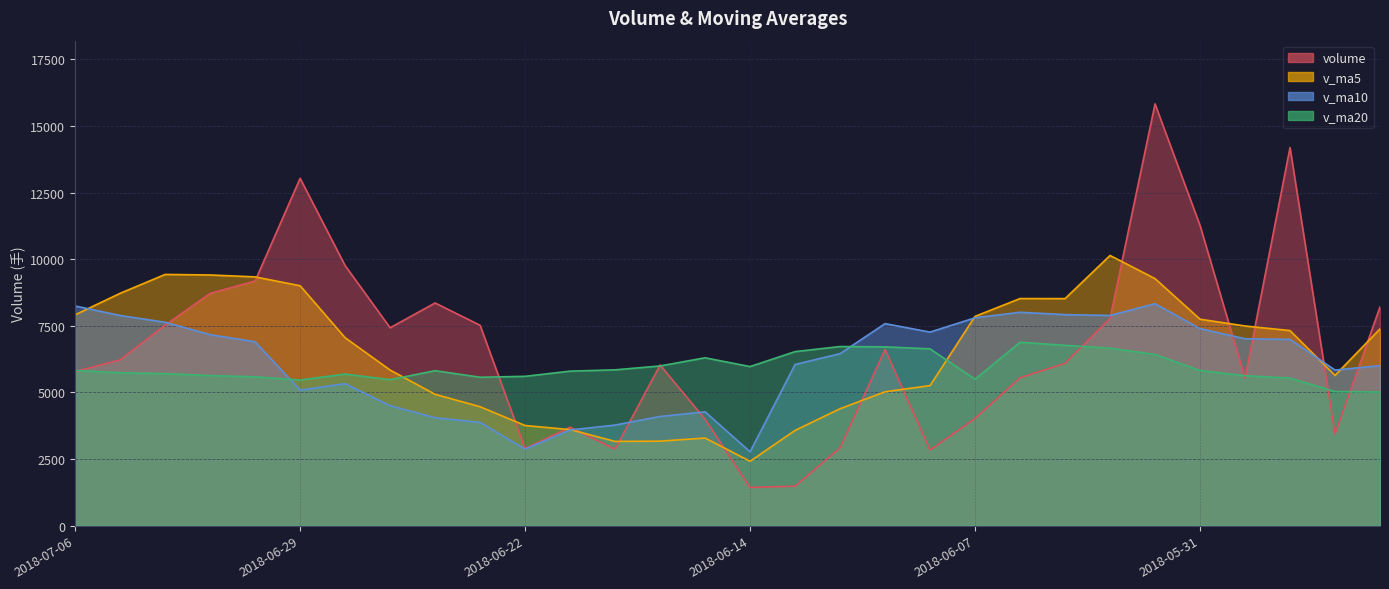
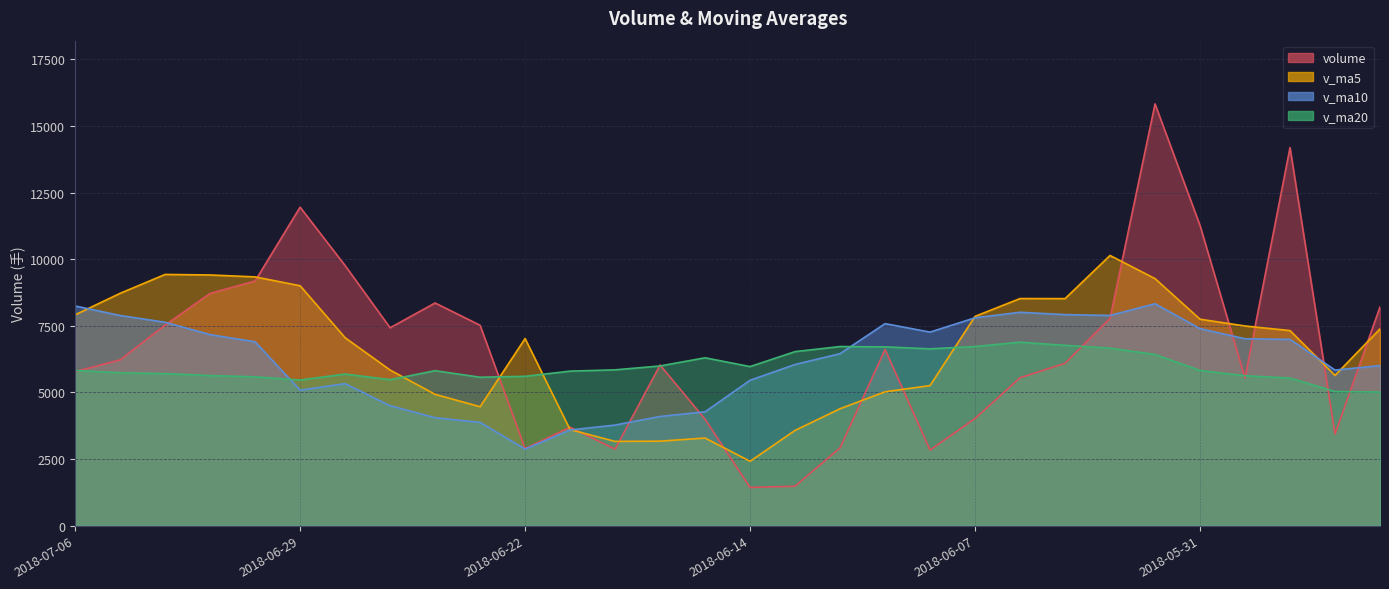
  {
    "volume": {
-     "2018-06-29": 13000,
+     "2018-06-29": 12000,
      "2018-06-14": 1400,
      "2018-06-07": 4000,
      "2018-05-31": 11300
    },
    "v_ma5": {
      "2018-07-06": 7900,
      "2018-06-29": 9000,
-     "2018-06-22": 3800,
+     "2018-06-22": 7000,
      "2018-06-14": 2400,
      "2018-05-31": 7700
    },
    "v_ma10": {
      "2018-07-06": 8200,
      "2018-06-29": 5100,
-     "2018-06-14": 2800,
+     "2018-06-14": 5500,
      "2018-05-31": 7400
    },
    "v_ma20": {
      "2018-06-29": 5500,
      "2018-06-22": 5600,
      "2018-06-14": 6000,
-     "2018-06-07": 5500,
+     "2018-06-07": 6700,
      "2018-05-31": 5800
    }
  }
